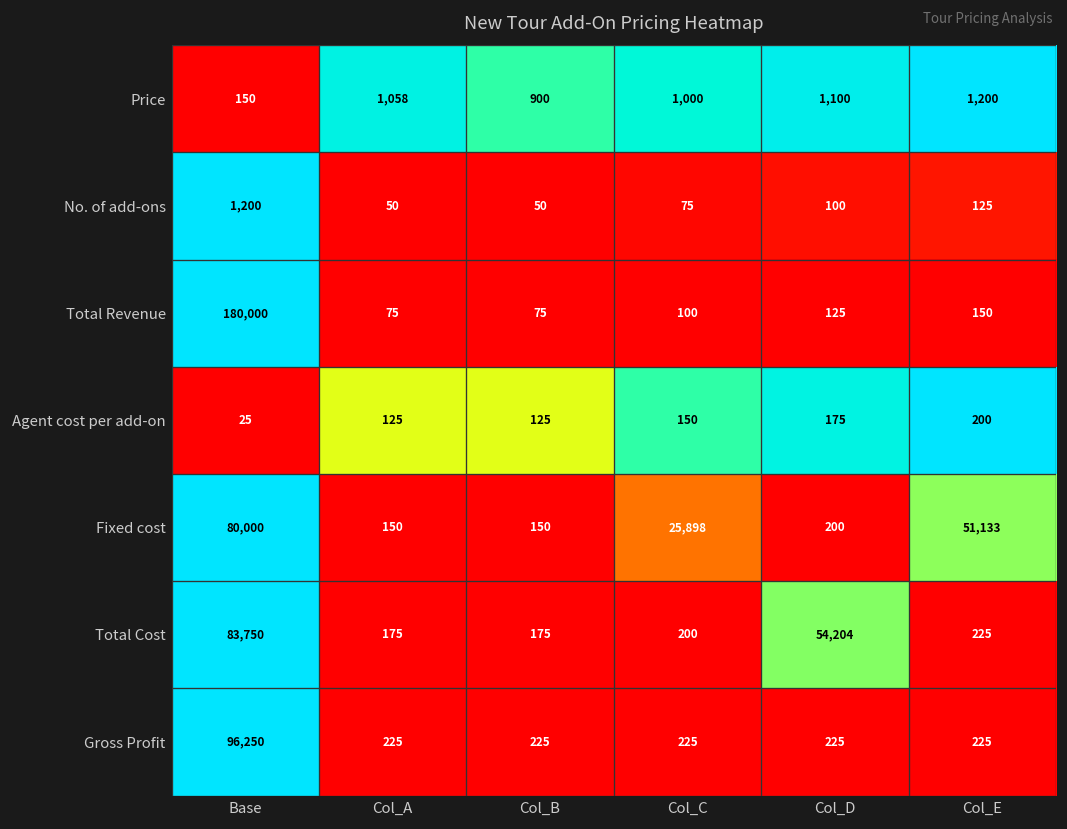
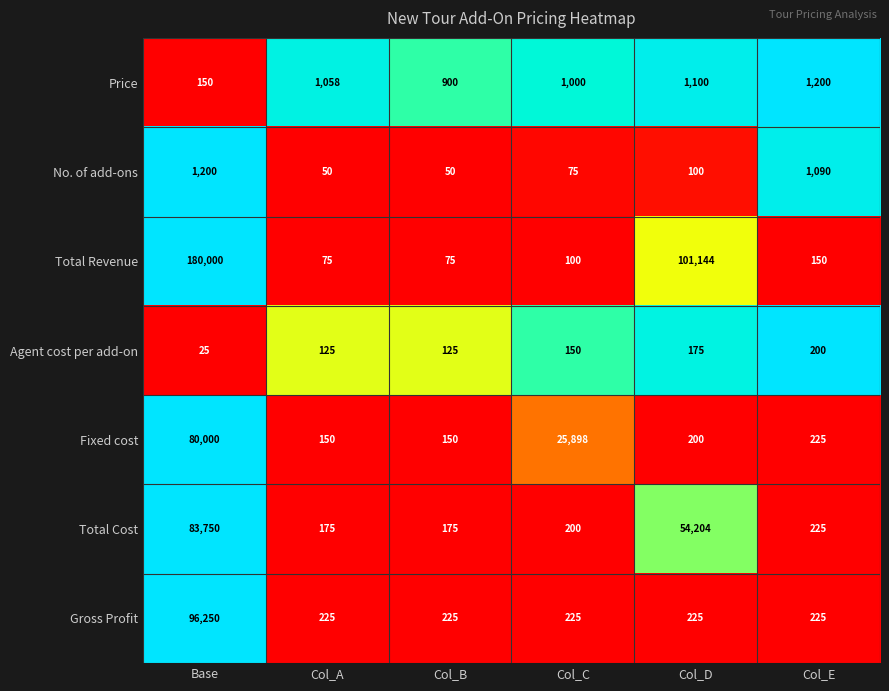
  {
    "Price": {
      "Base": "150",
      "Col_A": "1,058",
      "Col_B": "900",
      "Col_C": "1,000",
      "Col_D": "1,100",
      "Col_E": "1,200"
    },
    "No. of add-ons": {
      "Base": "1,200",
      "Col_A": "50",
      "Col_B": "50",
      "Col_C": "75",
      "Col_D": "100",
-     "Col_E": "125"
+     "Col_E": "1,090"
    },
    "Total Revenue": {
      "Base": "180,000",
      "Col_A": "75",
      "Col_B": "75",
      "Col_C": "100",
-     "Col_D": "125",
+     "Col_D": "101,144",
      "Col_E": "150"
    },
    "Agent cost per add-on": {
      "Base": "25",
      "Col_A": "125",
      "Col_B": "125",
      "Col_C": "150",
      "Col_D": "175",
      "Col_E": "200"
    },
    "Fixed cost": {
      "Base": "80,000",
      "Col_A": "150",
      "Col_B": "150",
      "Col_C": "25,898",
      "Col_D": "200",
-     "Col_E": "51,133"
+     "Col_E": "225"
    },
    "Total Cost": {
      "Base": "83,750",
      "Col_A": "175",
      "Col_B": "175",
      "Col_C": "200",
      "Col_D": "54,204",
      "Col_E": "225"
    },
    "Gross Profit": {
      "Base": "96,250",
      "Col_A": "225",
      "Col_B": "225",
      "Col_C": "225",
      "Col_D": "225",
      "Col_E": "225"
    }
  }
